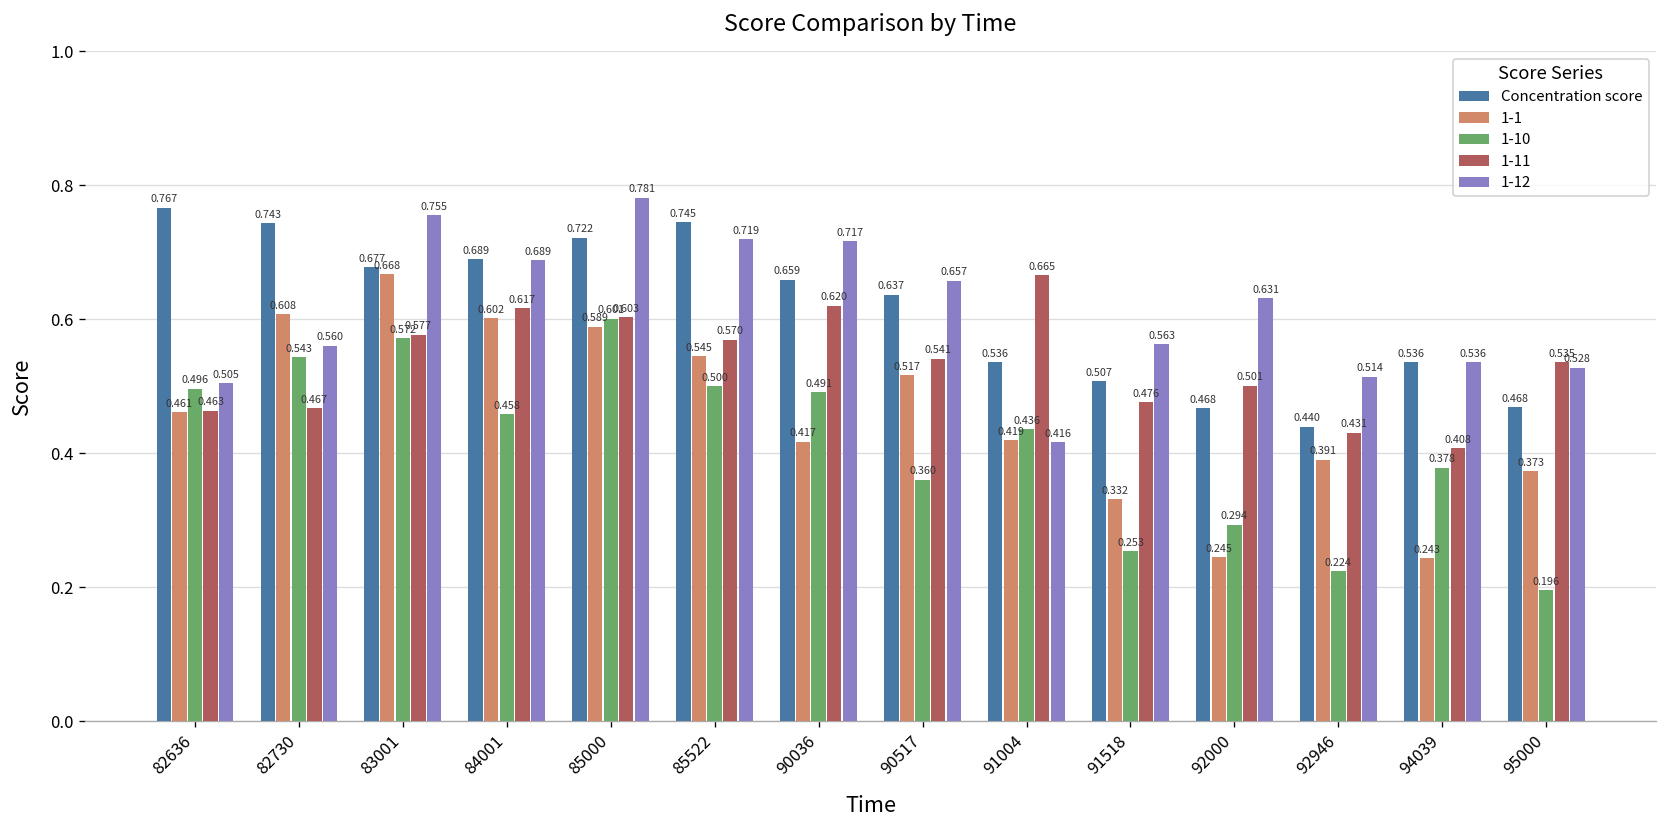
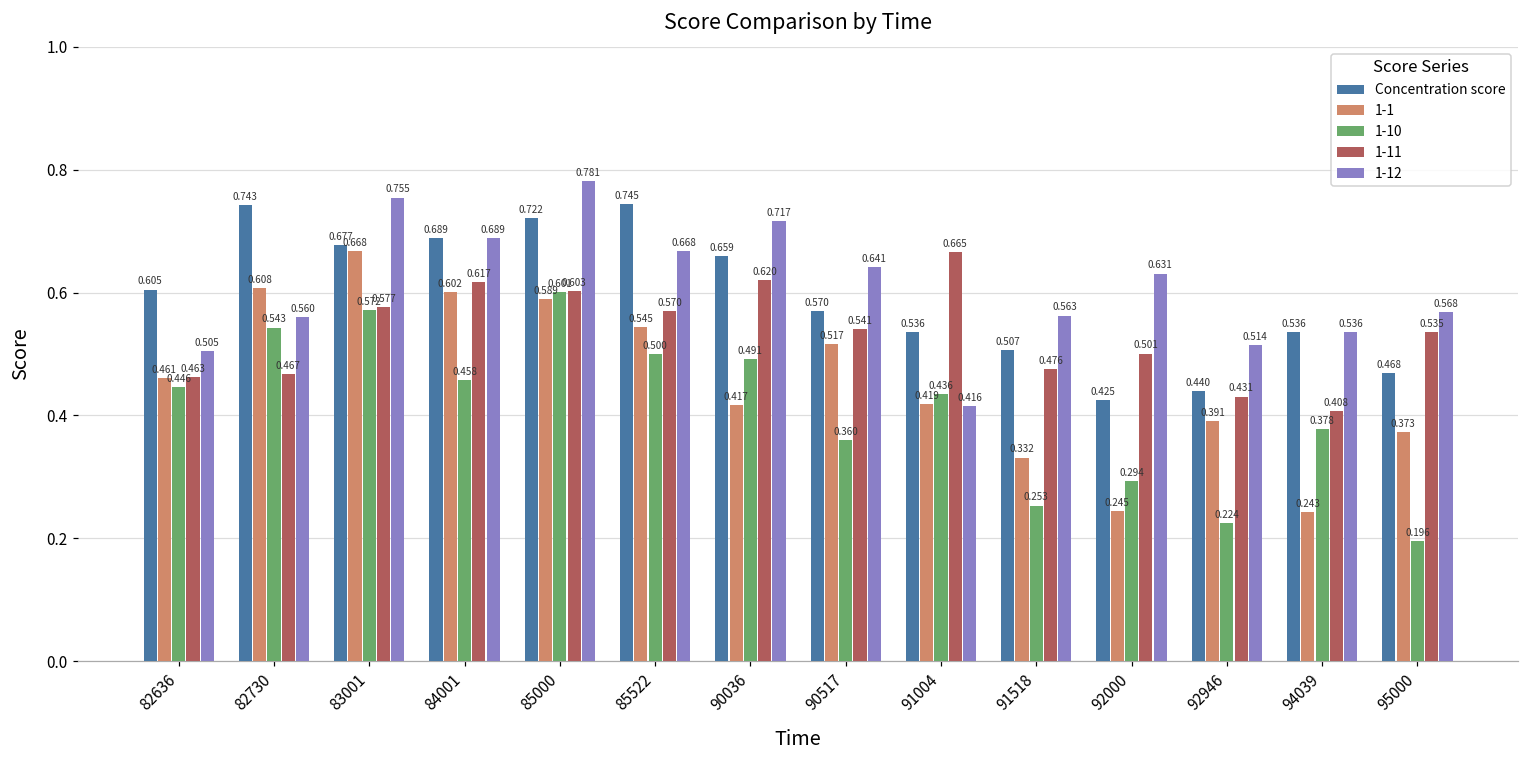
  {
    "Concentration score": {
-     "82636": 0.767,
+     "82636": 0.605,
      "82730": 0.743,
      "84001": 0.689,
      "85000": 0.722,
      "85522": 0.745,
      "90036": 0.659,
-     "90517": 0.637,
+     "90517": 0.570,
      "91004": 0.536,
      "91518": 0.507,
-     "92000": 0.468,
+     "92000": 0.425,
      "92946": 0.440,
      "94039": 0.536,
      "95000": 0.468
    },
    "1-10": {
-     "82636": 0.496,
+     "82636": 0.446,
      "82730": 0.543,
      "84001": 0.458,
      "85522": 0.500,
      "90036": 0.491,
      "90517": 0.360,
      "91004": 0.436,
      "91518": 0.253,
      "92000": 0.294,
      "92946": 0.224,
      "94039": 0.378,
      "95000": 0.196
    },
    "1-12": {
      "82636": 0.505,
      "82730": 0.560,
      "83001": 0.755,
      "84001": 0.689,
      "85000": 0.781,
-     "85522": 0.719,
+     "85522": 0.668,
      "90036": 0.717,
-     "90517": 0.657,
+     "90517": 0.641,
      "91004": 0.416,
      "91518": 0.563,
      "92000": 0.631,
      "92946": 0.514,
      "94039": 0.536,
-     "95000": 0.528
+     "95000": 0.568
    }
  }
